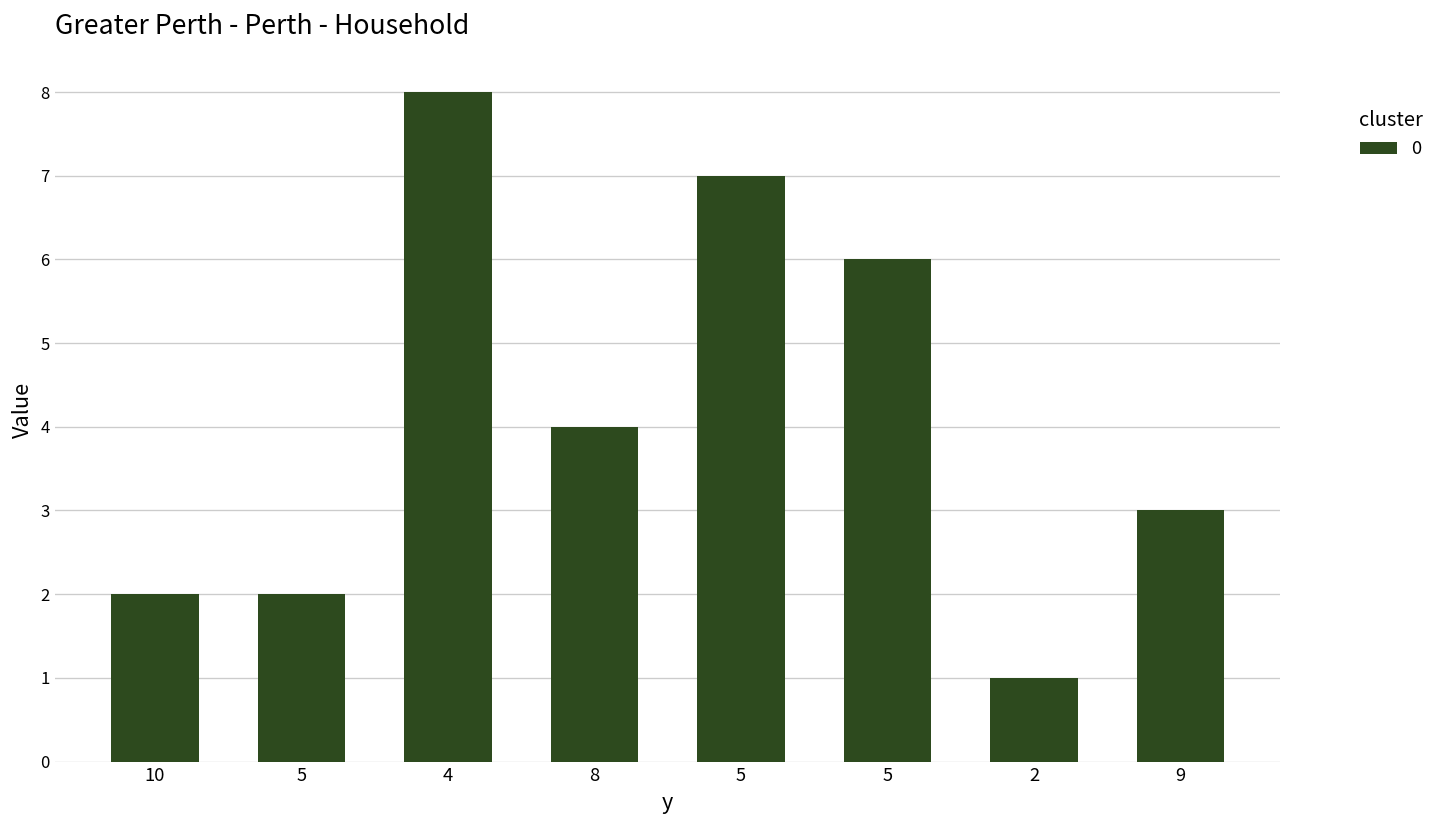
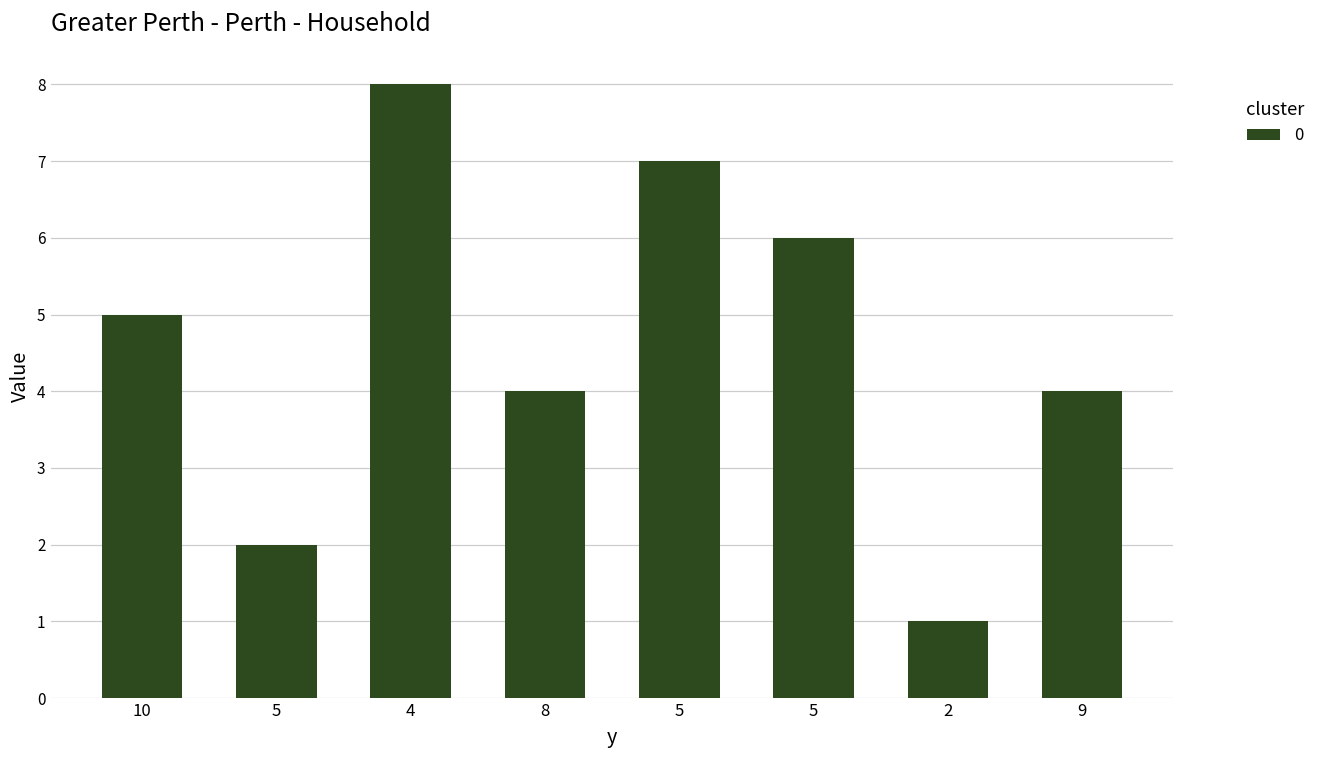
  {
-   "10": 2,
+   "10": 5,
    "4": 8,
    "8": 4,
    "2": 1,
-   "9": 3
+   "9": 4
  }
